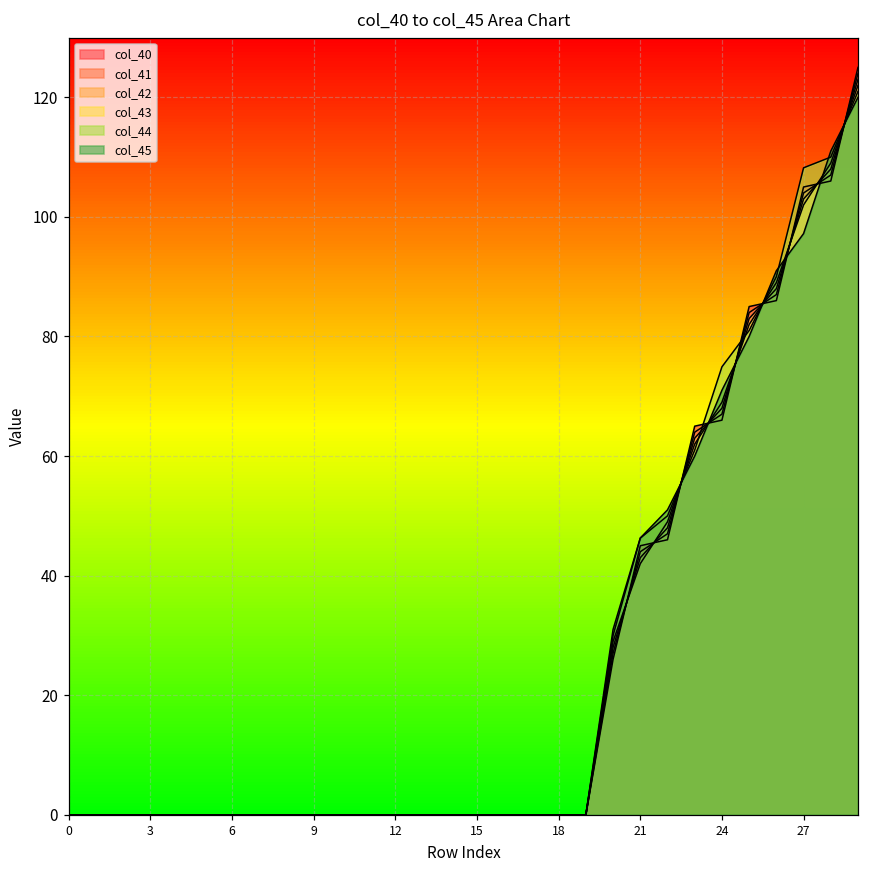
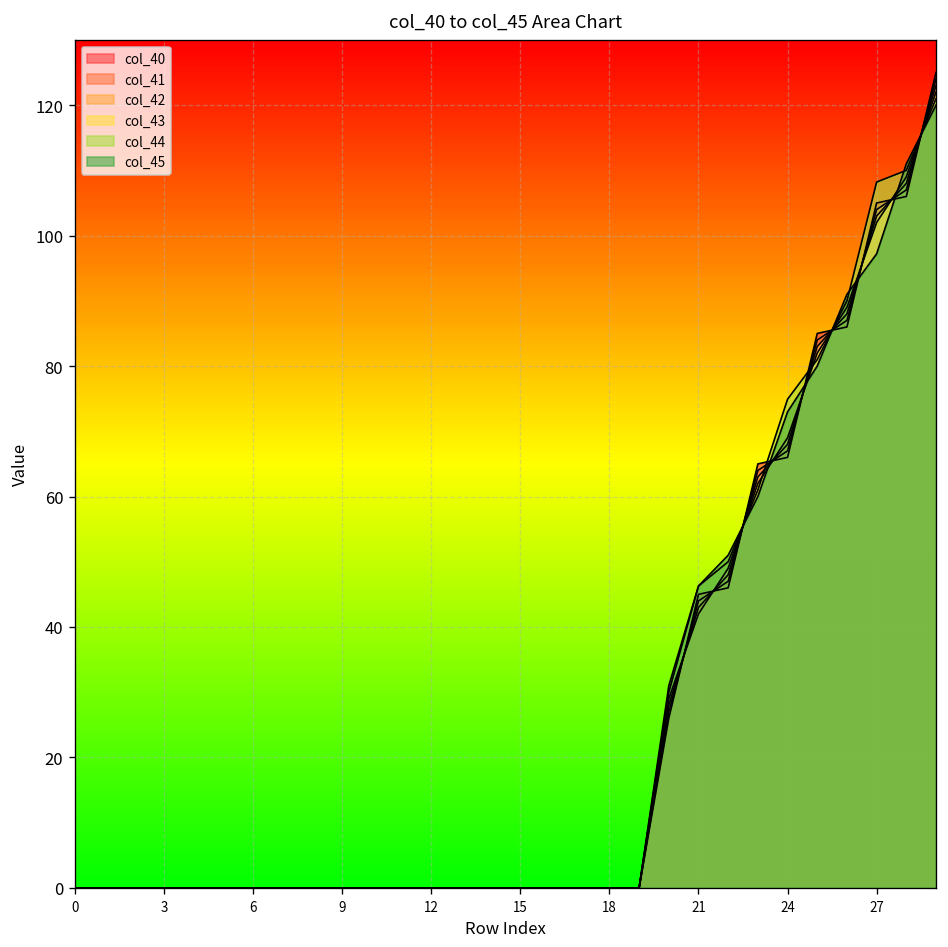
  {
    "col_44": {
      "24": 75,
      "27": 108
    },
    "col_45": {
-     "24": 71,
+     "24": 73,
      "27": 97
    }
  }
